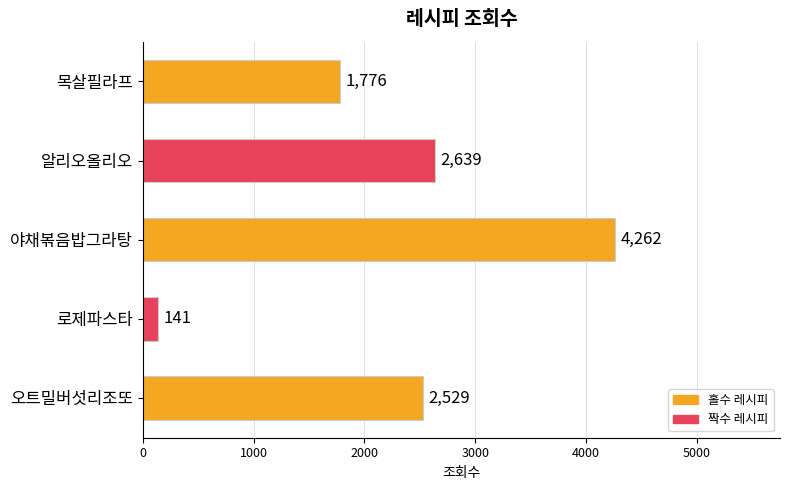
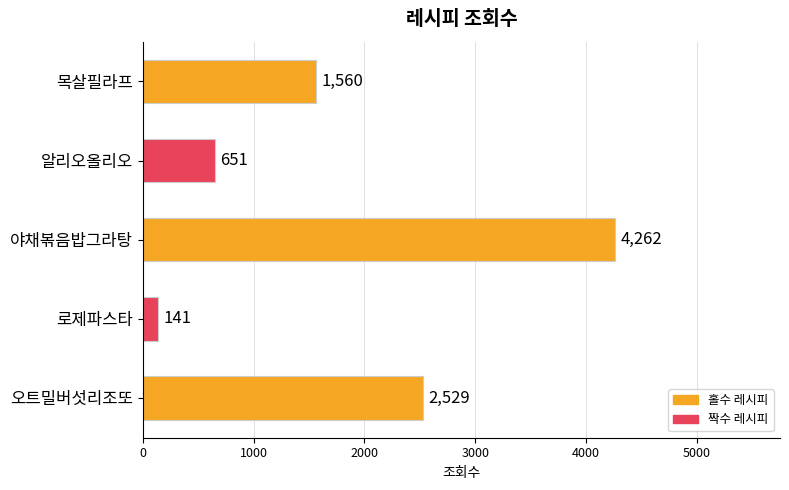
  {
-   "목살필라프": "1,776",
-   "알리오올리오": "2,639",
+   "목살필라프": "1,560",
+   "알리오올리오": "651",
    "야채볶음밥그라탕": "4,262",
    "로제파스타": "141",
    "오트밀버섯리조또": "2,529"
  }
